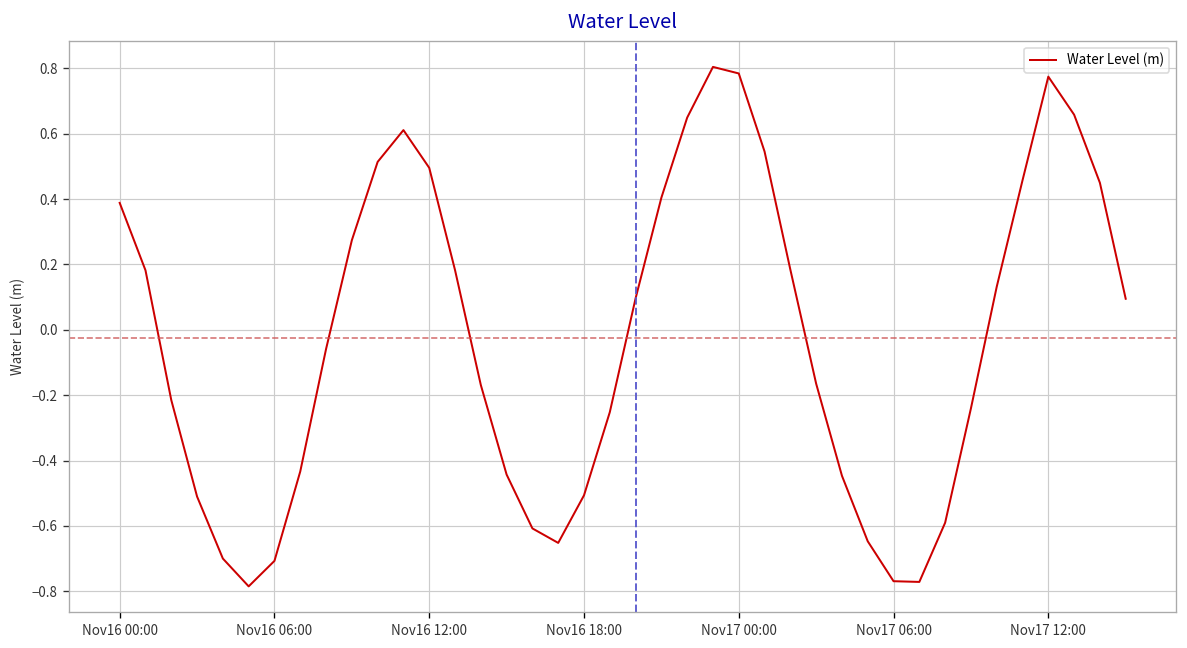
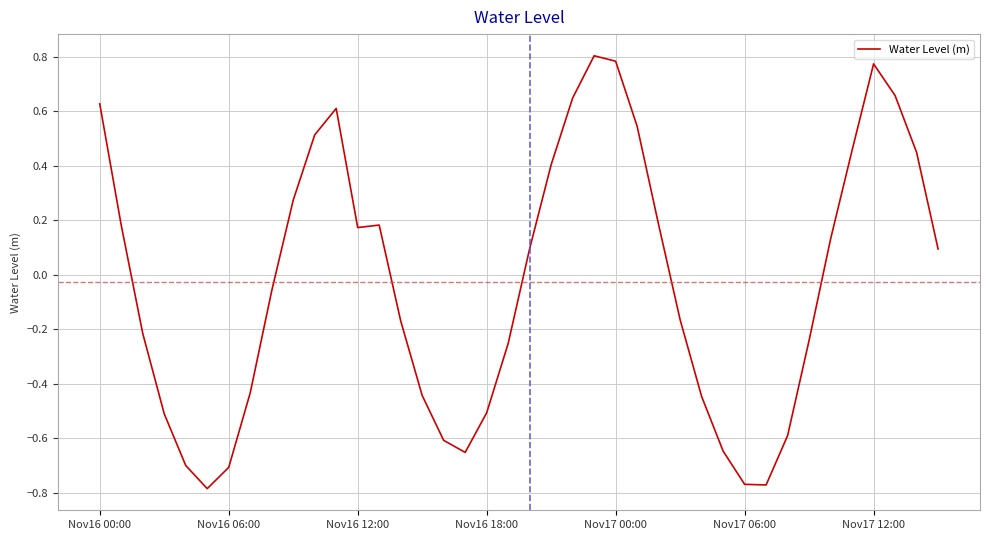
  {
-   "Nov16 00:00": 0.39,
+   "Nov16 00:00": 0.63,
    "Nov16 06:00": -0.71,
-   "Nov16 12:00": 0.50,
+   "Nov16 12:00": 0.17,
    "Nov16 18:00": -0.51,
    "Nov17 00:00": 0.78,
    "Nov17 06:00": -0.77,
    "Nov17 12:00": 0.77
  }
